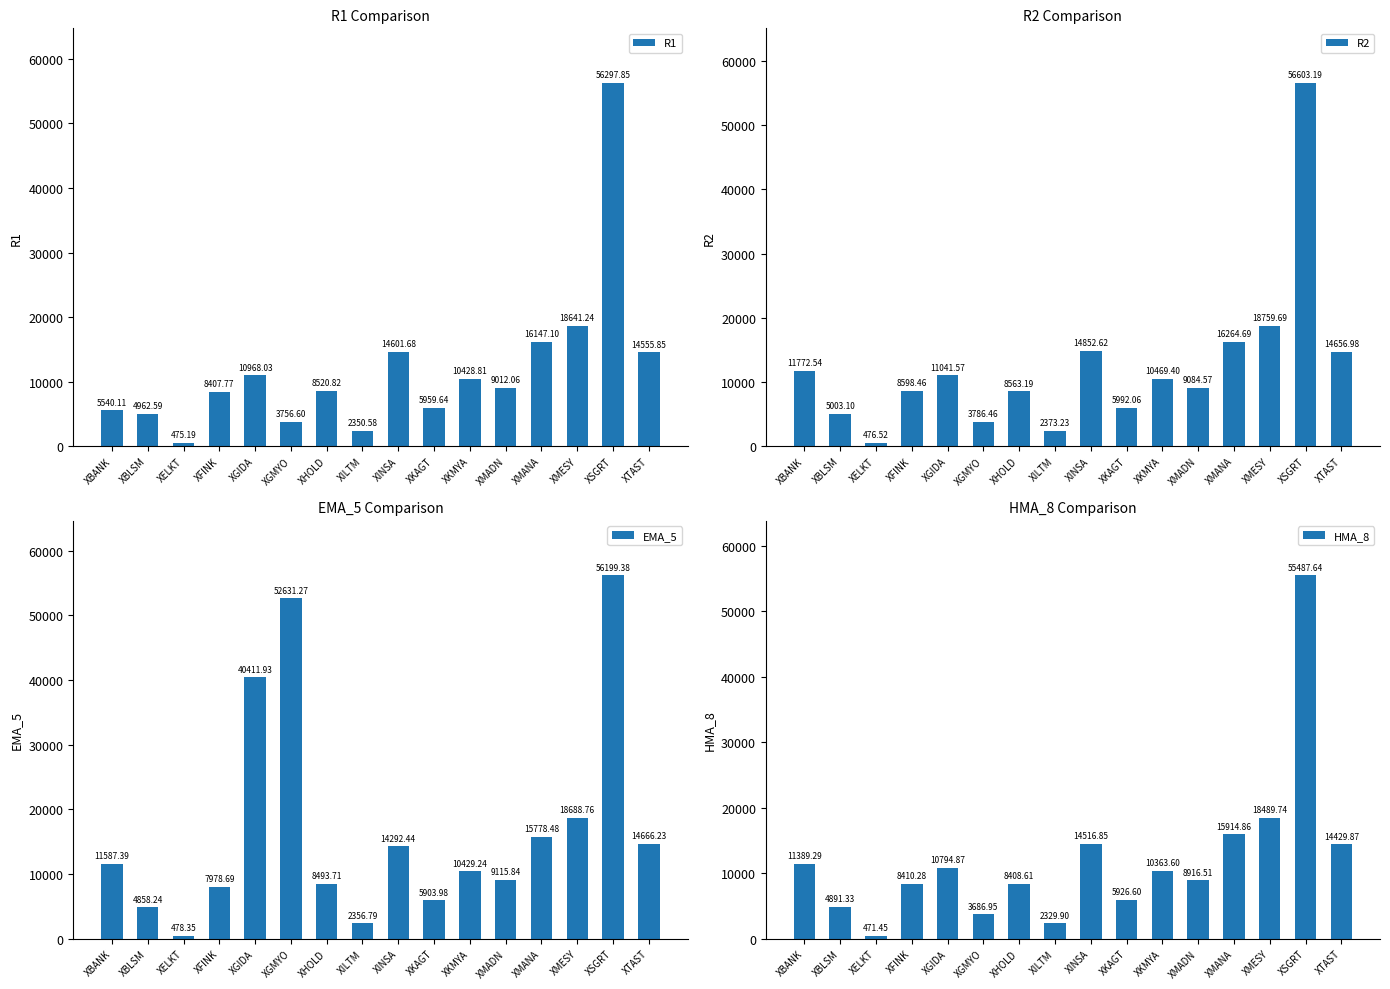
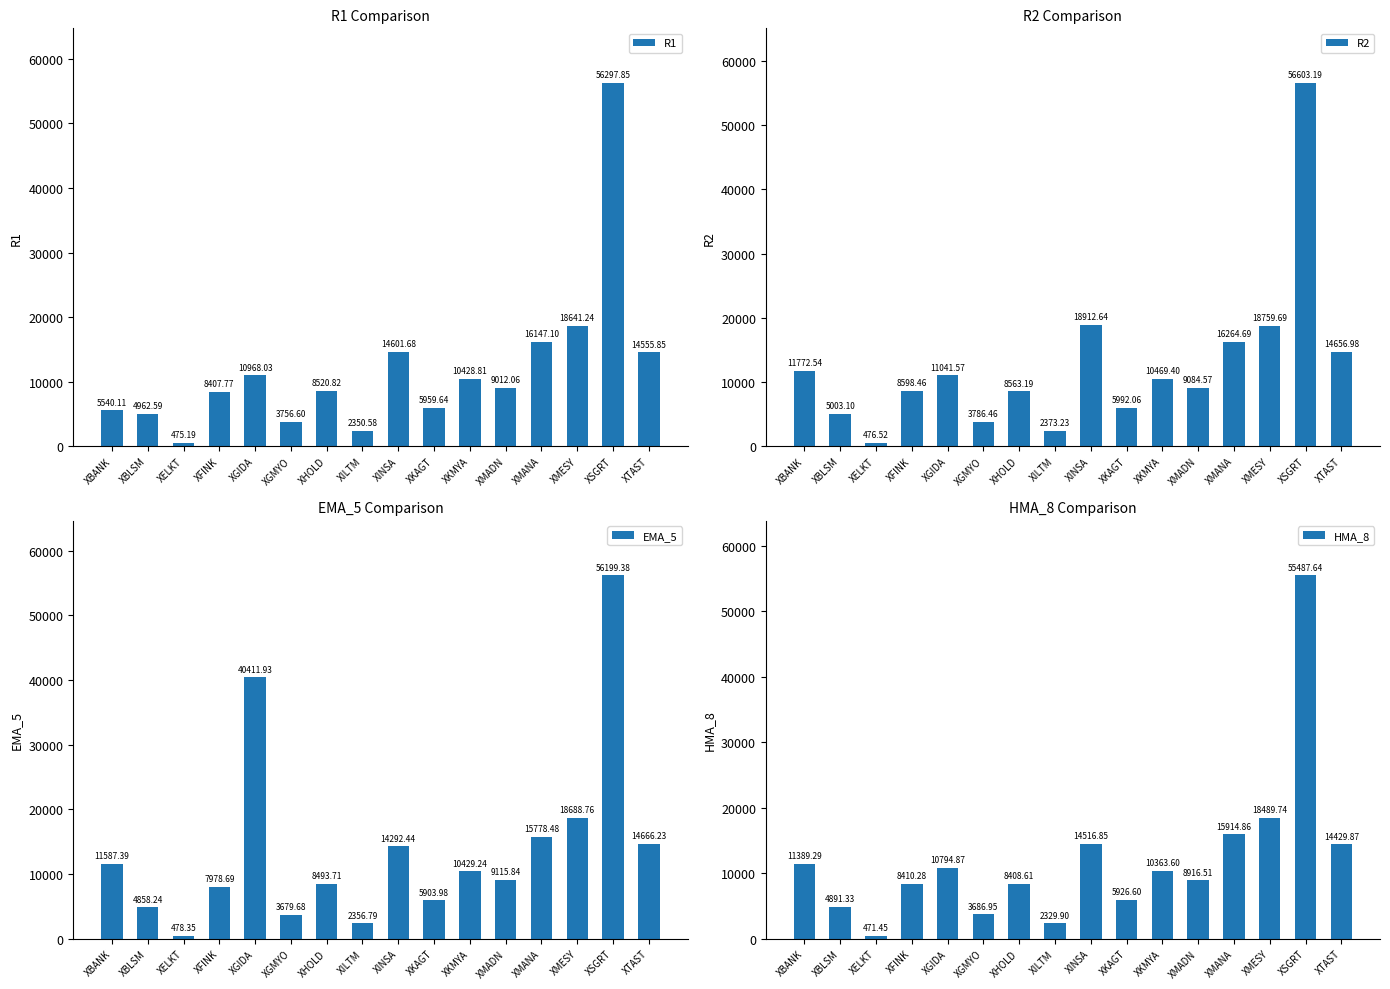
  {
    "R1 Comparison": {
      "XBANK": 5540.11,
      "XBLSM": 4962.59,
      "XELKT": 475.19,
      "XFINK": 8407.77,
      "XGIDA": 10968.03,
      "XGMYO": 3756.60,
      "XHOLD": 8520.82,
      "XILTM": 2350.58,
      "XINSA": 14601.68,
      "XKAGT": 5959.64,
      "XKMYA": 10428.81,
      "XMADN": 9012.06,
      "XMANA": 16147.10,
      "XMESY": 18641.24,
      "XSGRT": 56297.85,
      "XTAST": 14555.85
    },
    "R2 Comparison": {
      "XBANK": 11772.54,
      "XBLSM": 5003.10,
      "XELKT": 476.52,
      "XFINK": 8598.46,
      "XGIDA": 11041.57,
      "XGMYO": 3786.46,
      "XHOLD": 8563.19,
      "XILTM": 2373.23,
-     "XINSA": 14852.62,
+     "XINSA": 18912.64,
      "XKAGT": 5992.06,
      "XKMYA": 10469.40,
      "XMADN": 9084.57,
      "XMANA": 16264.69,
      "XMESY": 18759.69,
      "XSGRT": 56603.19,
      "XTAST": 14656.98
    },
    "EMA_5 Comparison": {
      "XBANK": 11587.39,
      "XBLSM": 4858.24,
      "XELKT": 478.35,
      "XFINK": 7978.69,
      "XGIDA": 40411.93,
-     "XGMYO": 52631.27,
+     "XGMYO": 3679.68,
      "XHOLD": 8493.71,
      "XILTM": 2356.79,
      "XINSA": 14292.44,
      "XKAGT": 5903.98,
      "XKMYA": 10429.24,
      "XMADN": 9115.84,
      "XMANA": 15778.48,
      "XMESY": 18688.76,
      "XSGRT": 56199.38,
      "XTAST": 14666.23
    },
    "HMA_8 Comparison": {
      "XBANK": 11389.29,
      "XBLSM": 4891.33,
      "XELKT": 471.45,
      "XFINK": 8410.28,
      "XGIDA": 10794.87,
      "XGMYO": 3686.95,
      "XHOLD": 8408.61,
      "XILTM": 2329.90,
      "XINSA": 14516.85,
      "XKAGT": 5926.60,
      "XKMYA": 10363.60,
      "XMADN": 8916.51,
      "XMANA": 15914.86,
      "XMESY": 18489.74,
      "XSGRT": 55487.64,
      "XTAST": 14429.87
    }
  }
